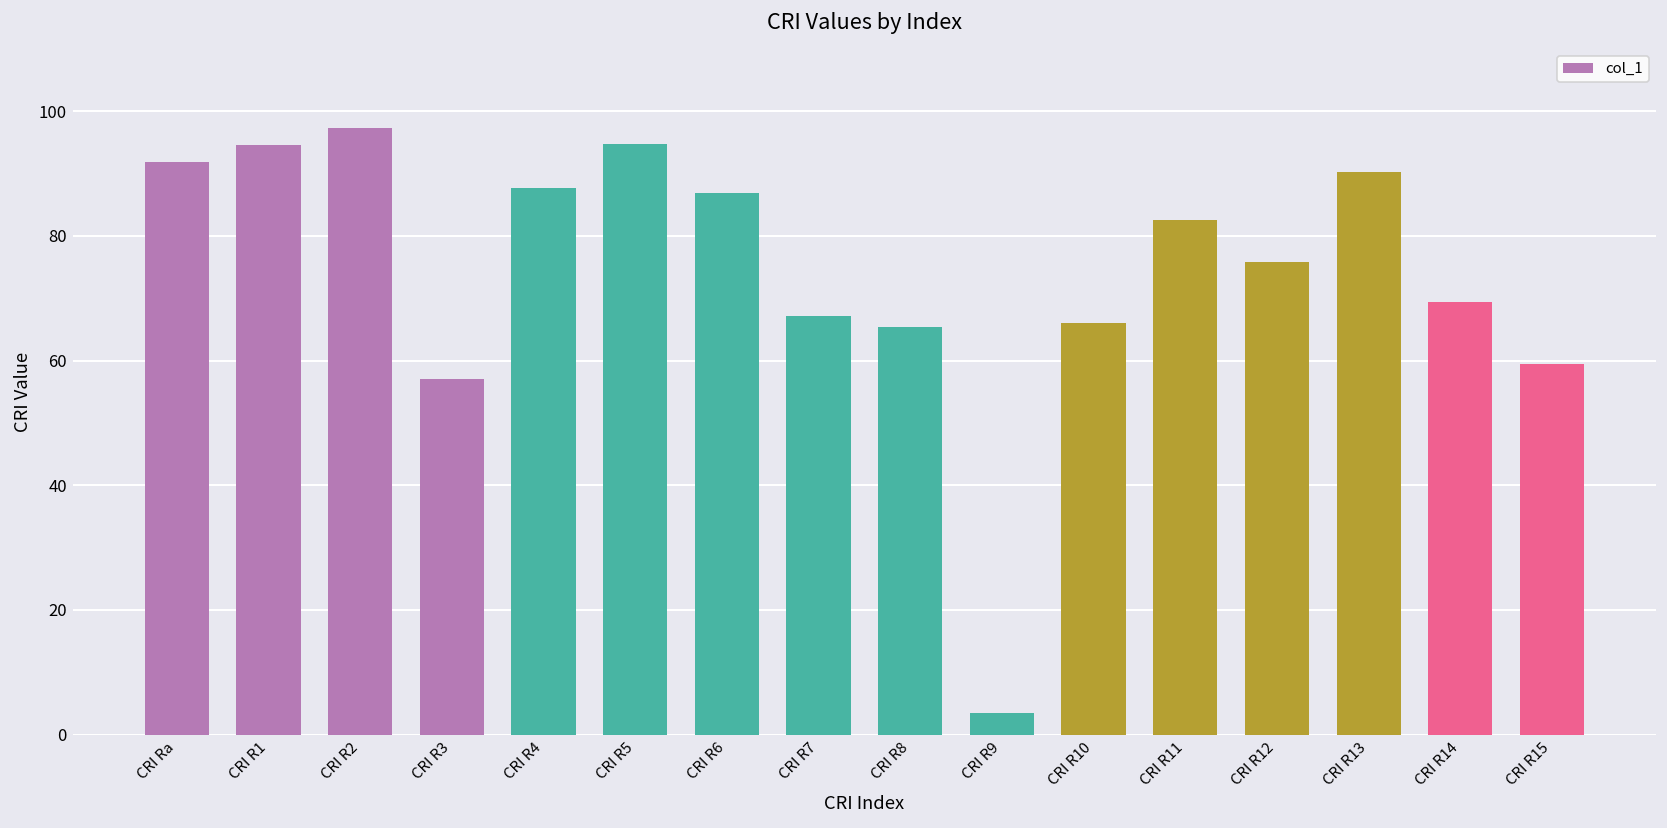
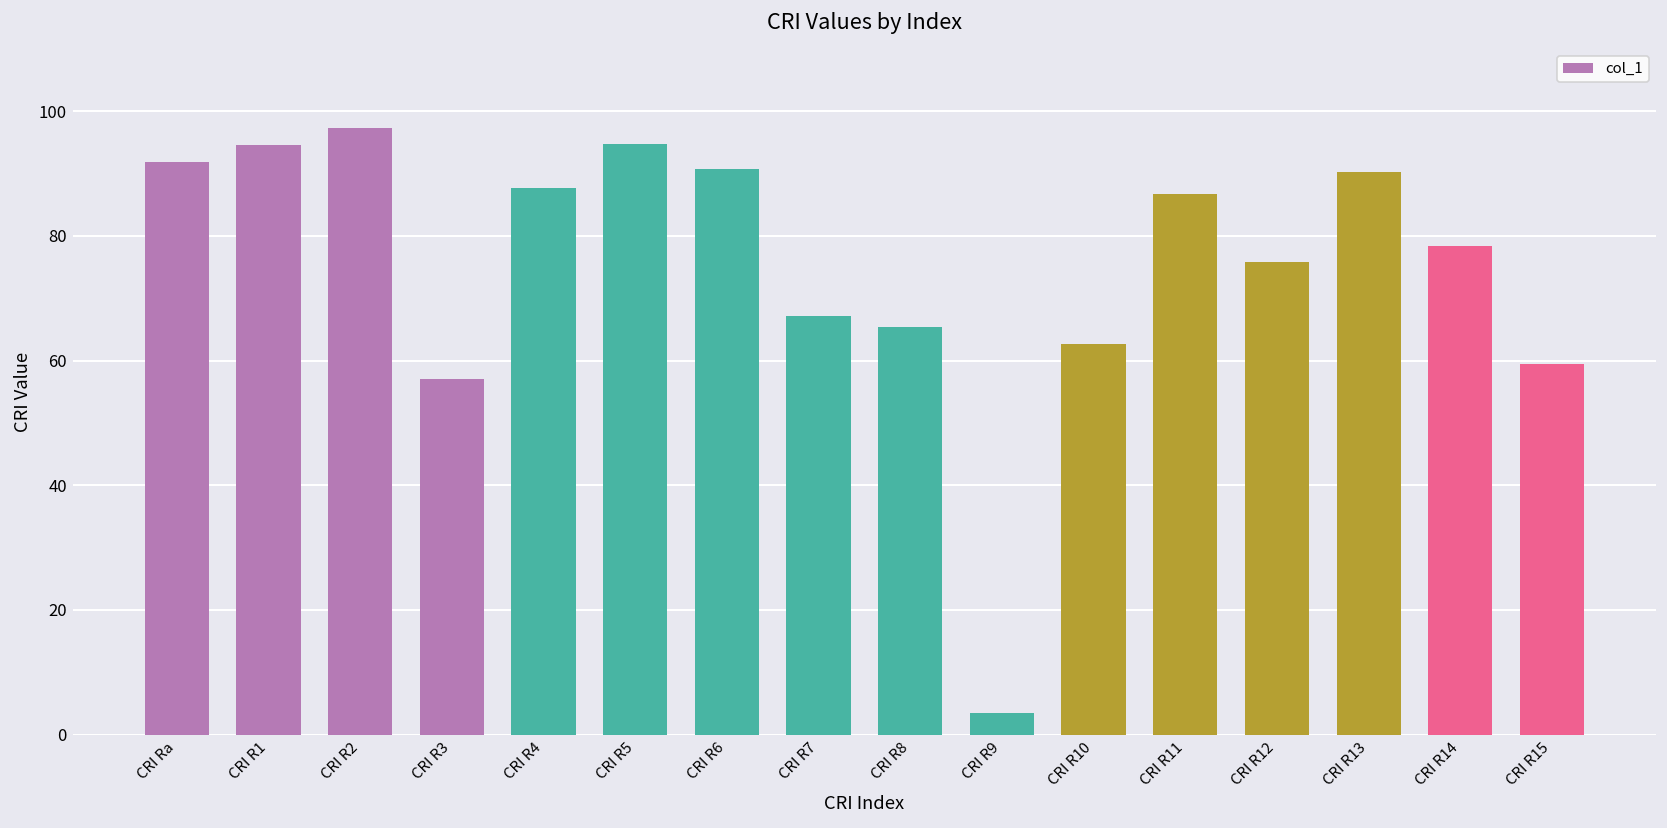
  {
    "CRI Ra": 92,
    "CRI R1": 95,
    "CRI R2": 97,
    "CRI R3": 57,
    "CRI R4": 88,
    "CRI R5": 95,
-   "CRI R6": 87,
+   "CRI R6": 91,
    "CRI R7": 67,
    "CRI R8": 65,
    "CRI R9": 4,
-   "CRI R10": 66,
-   "CRI R11": 83,
+   "CRI R10": 63,
+   "CRI R11": 87,
    "CRI R12": 76,
    "CRI R13": 90,
-   "CRI R14": 69,
+   "CRI R14": 78,
    "CRI R15": 60
  }
